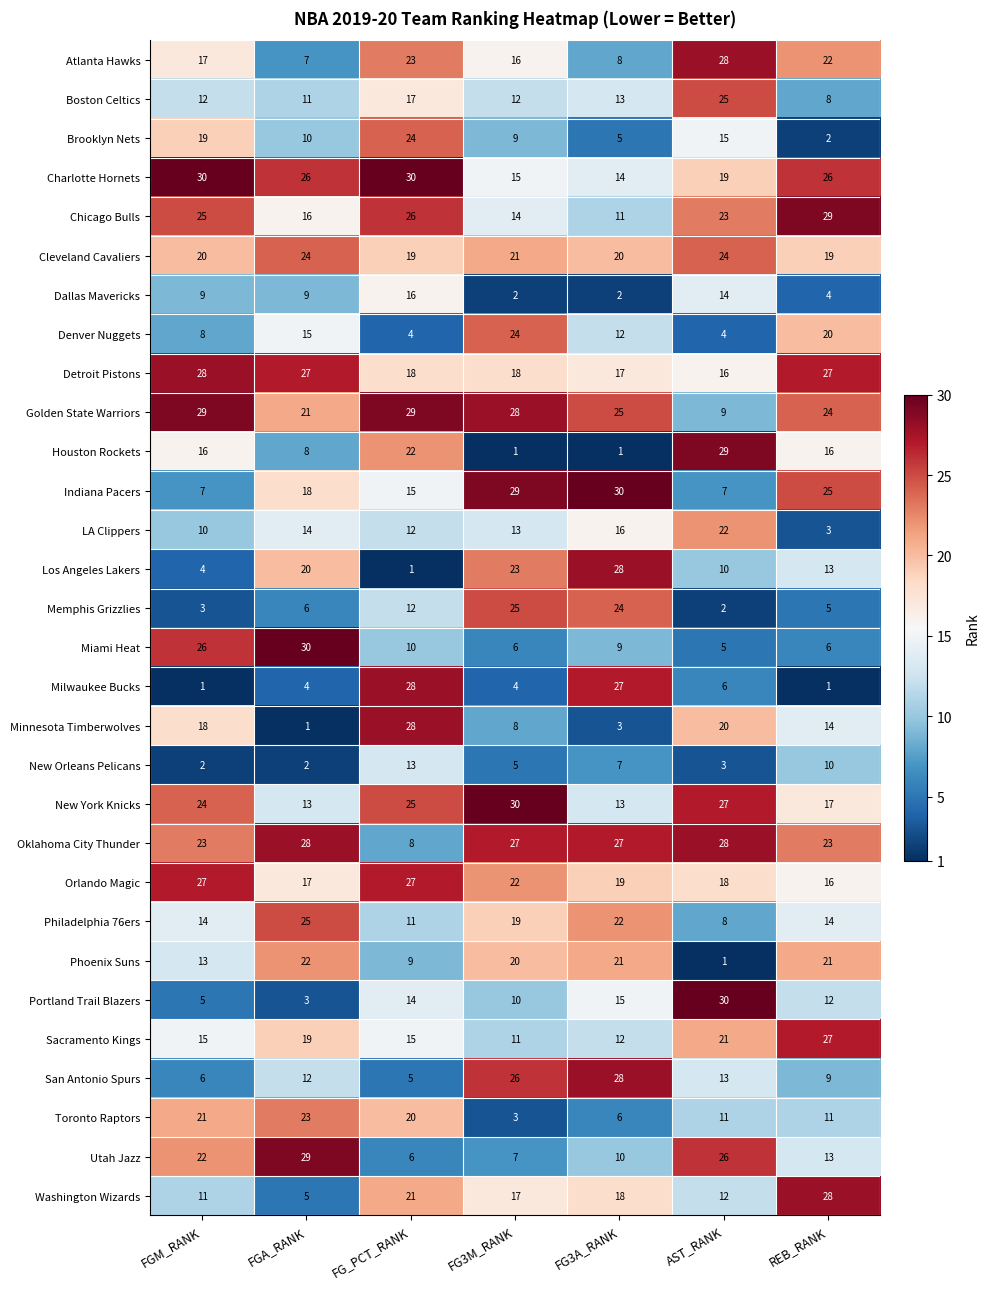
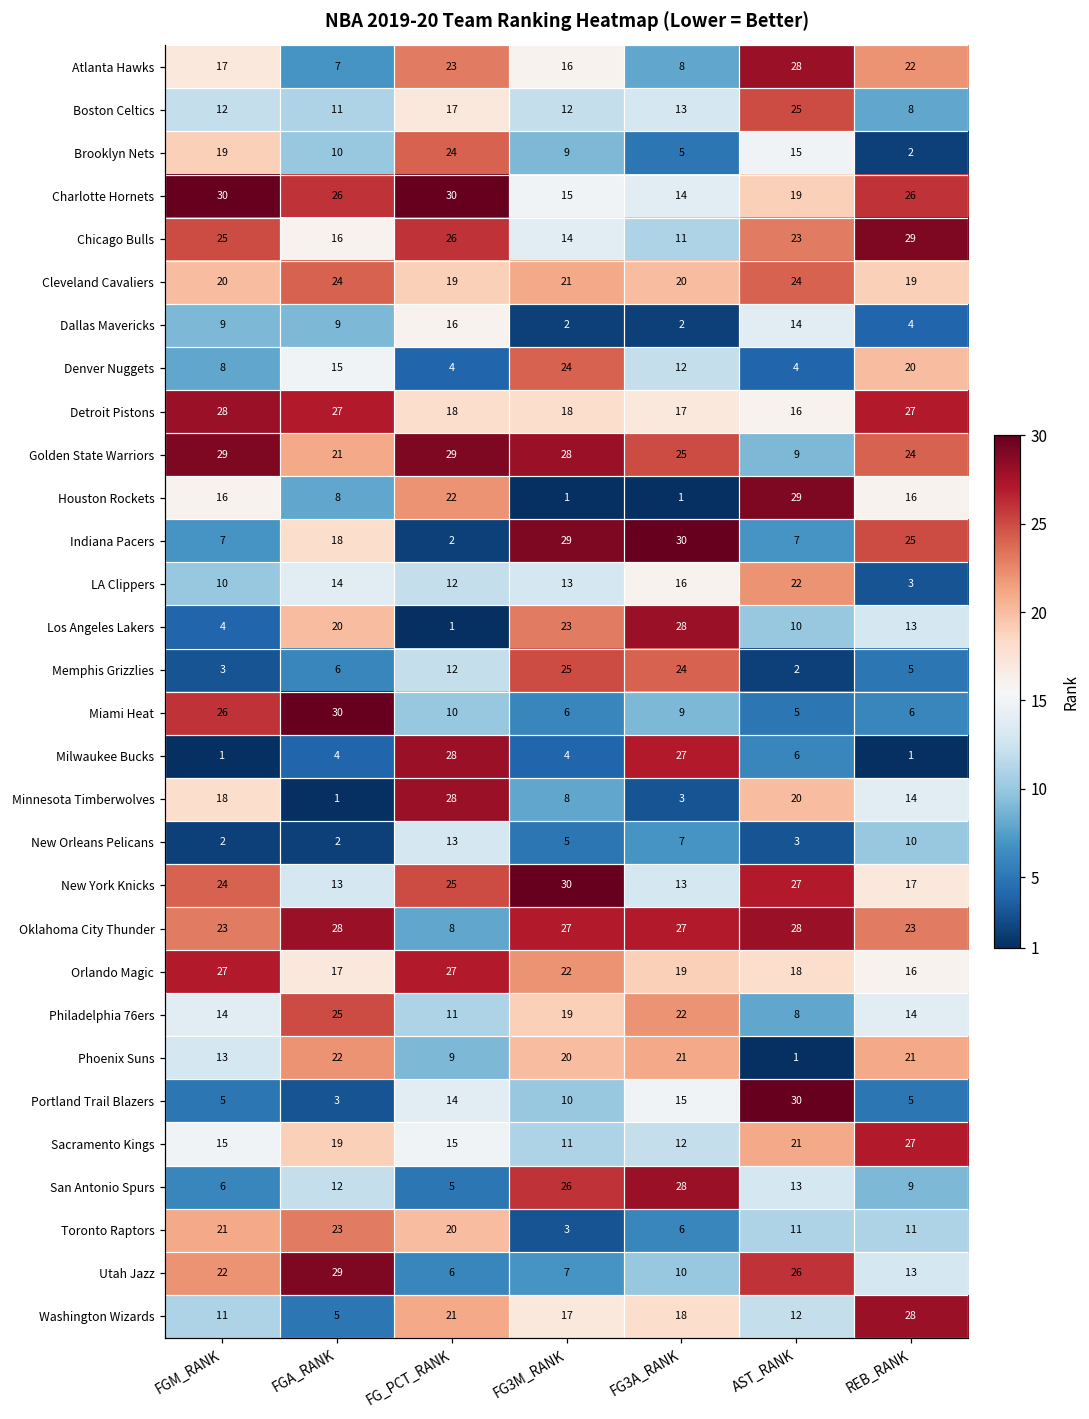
  {
    "Indiana Pacers": {
      "FGM_RANK": 7,
      "FGA_RANK": 18,
-     "FG_PCT_RANK": 15,
+     "FG_PCT_RANK": 2,
      "FG3M_RANK": 29,
      "FG3A_RANK": 30,
      "AST_RANK": 7,
      "REB_RANK": 25
    },
    "Portland Trail Blazers": {
      "FGM_RANK": 5,
      "FGA_RANK": 3,
      "FG_PCT_RANK": 14,
      "FG3M_RANK": 10,
      "FG3A_RANK": 15,
      "AST_RANK": 30,
-     "REB_RANK": 12
+     "REB_RANK": 5
    }
  }
